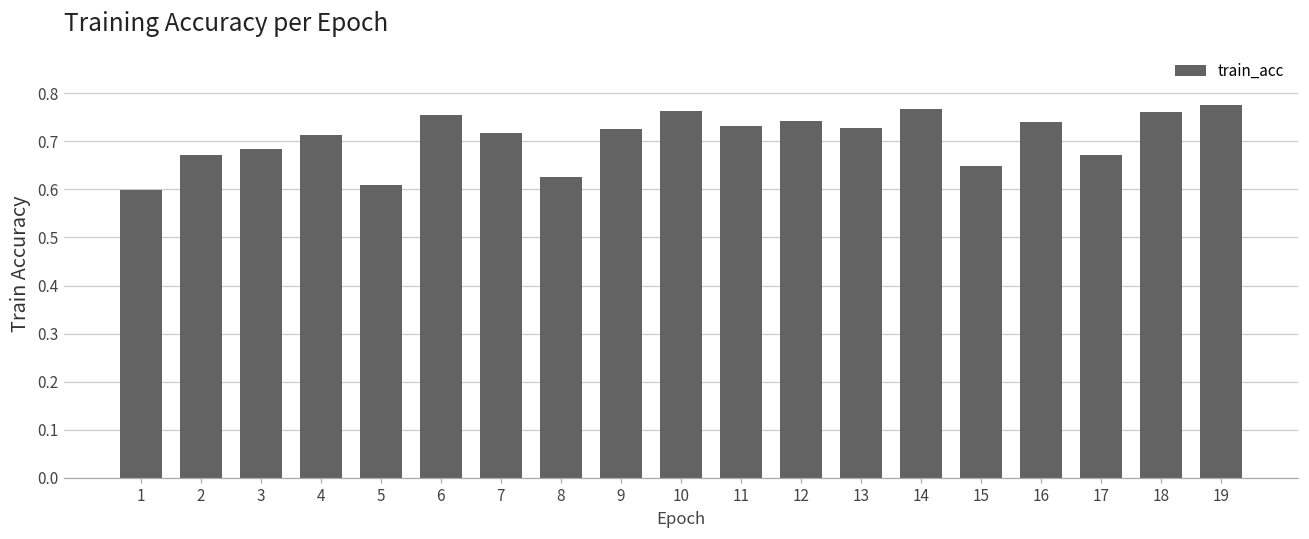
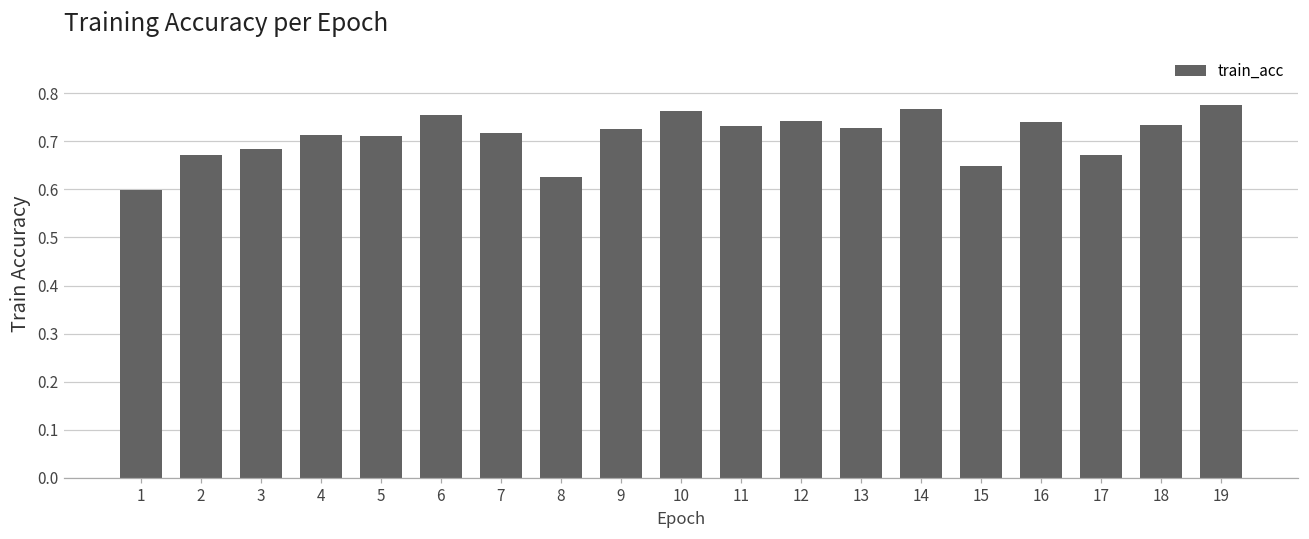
  {
    "1": 0.60,
    "2": 0.67,
    "3": 0.68,
    "4": 0.71,
-   "5": 0.61,
+   "5": 0.71,
    "6": 0.75,
    "7": 0.72,
    "8": 0.63,
    "9": 0.73,
    "10": 0.76,
    "11": 0.73,
    "12": 0.74,
    "13": 0.73,
    "14": 0.77,
    "15": 0.65,
    "16": 0.74,
    "17": 0.67,
-   "18": 0.76,
+   "18": 0.73,
    "19": 0.78
  }
